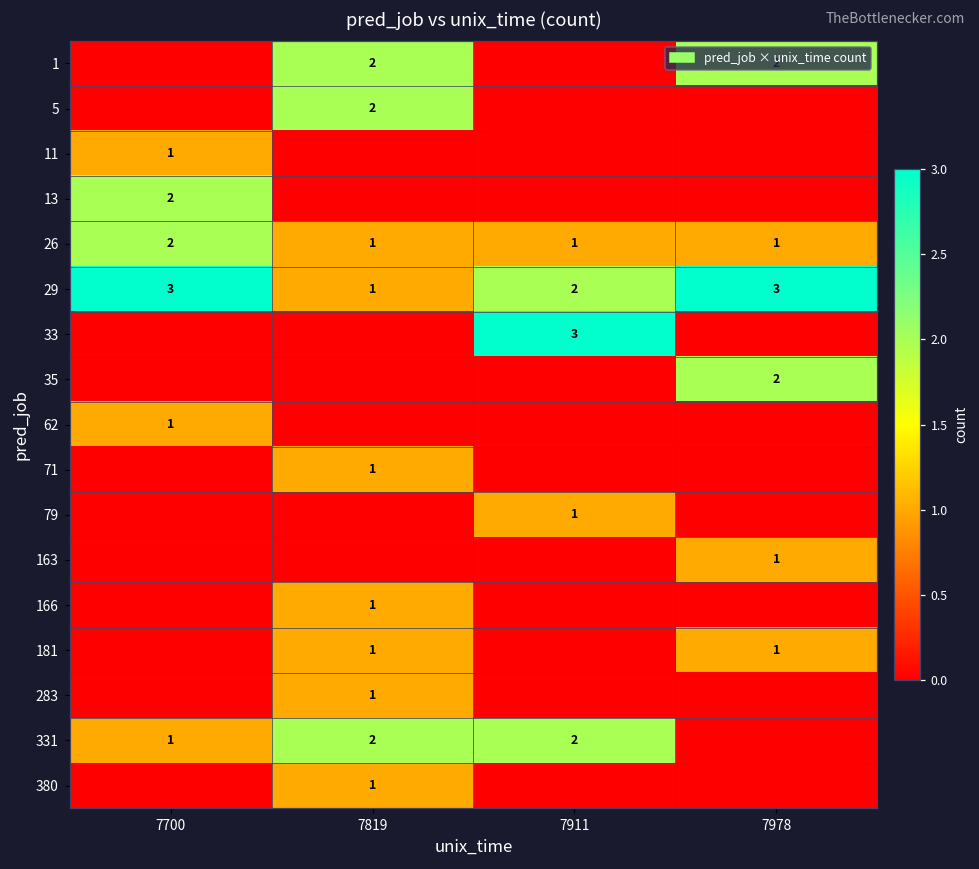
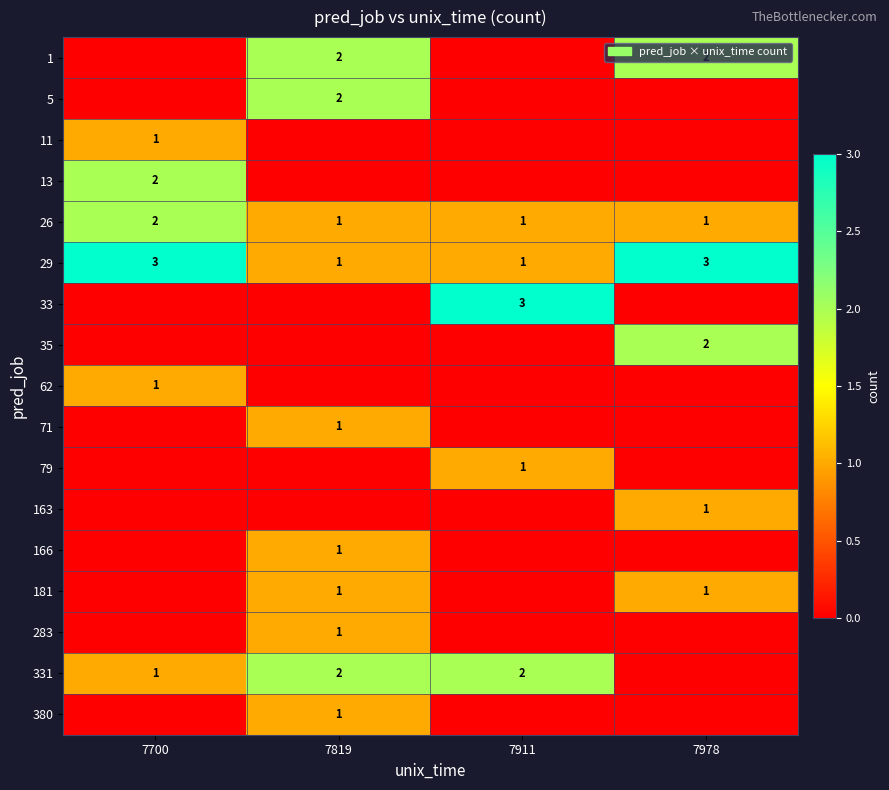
  {
    "1": {
      "7819": 2
    },
    "5": {
      "7819": 2
    },
    "11": {
      "7700": 1
    },
    "13": {
      "7700": 2
    },
    "26": {
      "7700": 2,
      "7819": 1,
      "7911": 1,
      "7978": 1
    },
    "29": {
      "7700": 3,
      "7819": 1,
-     "7911": 2,
+     "7911": 1,
      "7978": 3
    },
    "33": {
      "7911": 3
    },
    "35": {
      "7978": 2
    },
    "62": {
      "7700": 1
    },
    "71": {
      "7819": 1
    },
    "79": {
      "7911": 1
    },
    "163": {
      "7978": 1
    },
    "166": {
      "7819": 1
    },
    "181": {
      "7819": 1,
      "7978": 1
    },
    "283": {
      "7819": 1
    },
    "331": {
      "7700": 1,
      "7819": 2,
      "7911": 2
    },
    "380": {
      "7819": 1
    }
  }
